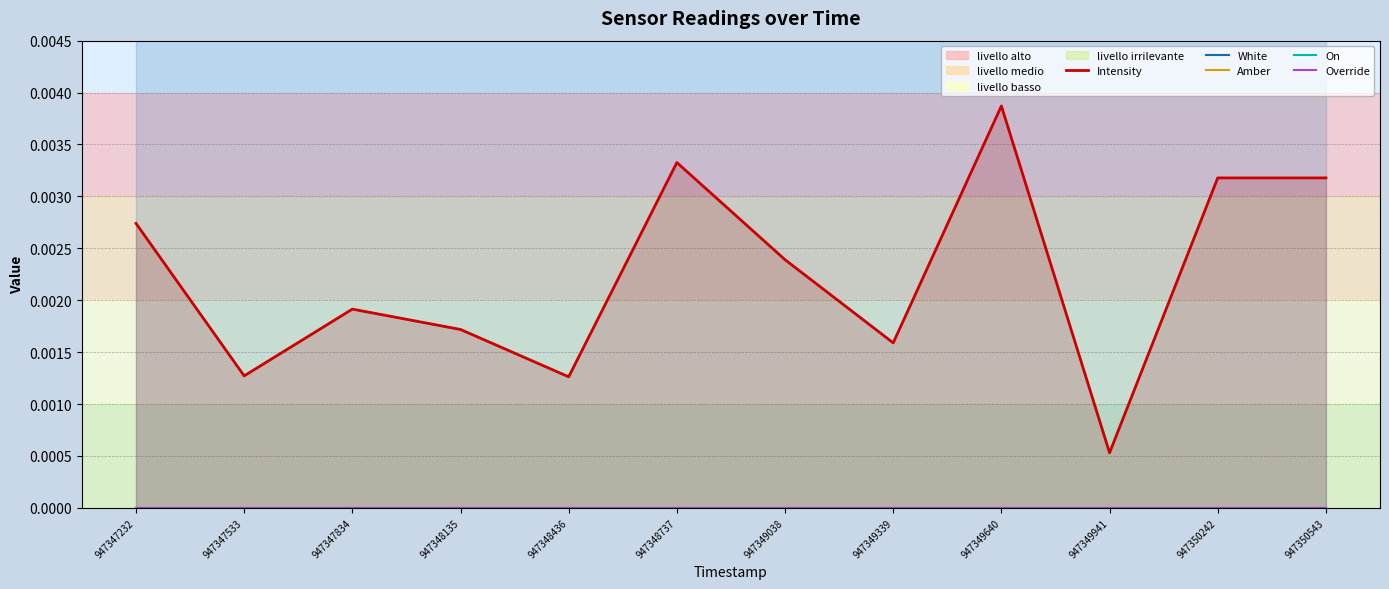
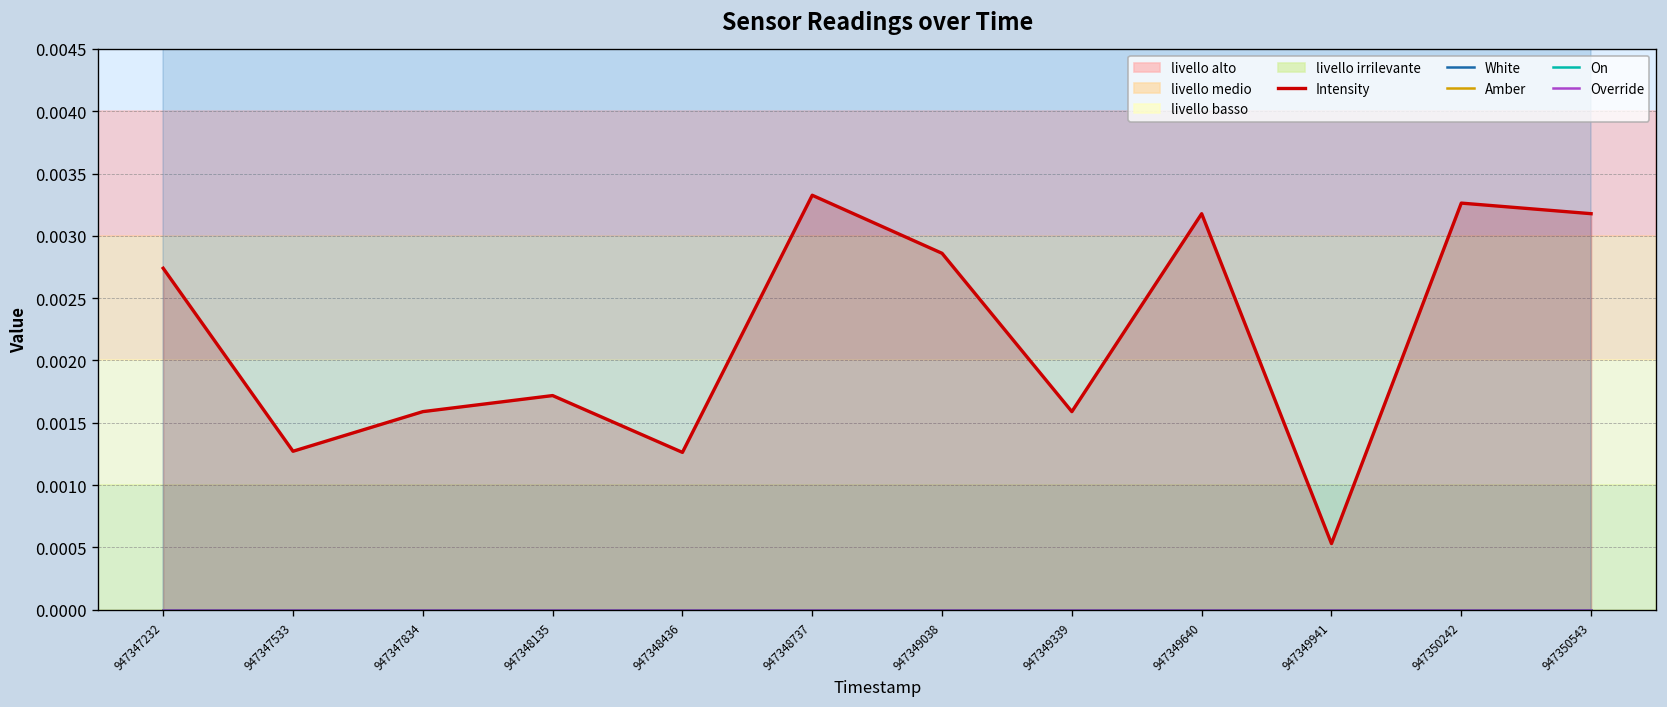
  {
    "Intensity": {
      "947347232": 0.00274,
      "947347533": 0.00127,
-     "947347834": 0.00191,
+     "947347834": 0.00159,
      "947348135": 0.00172,
      "947348436": 0.00126,
      "947348737": 0.00333,
-     "947349038": 0.00239,
+     "947349038": 0.00286,
      "947349339": 0.00159,
-     "947349640": 0.00387,
+     "947349640": 0.00318,
      "947349941": 0.00053,
-     "947350242": 0.00318,
+     "947350242": 0.00326,
      "947350543": 0.00318
    },
    "Override": {
      "947347232": 0.00000,
      "947347533": 0.00000,
      "947347834": 0.00000,
      "947348135": 0.00000,
      "947348436": 0.00000,
      "947348737": 0.00000,
      "947349038": 0.00000,
      "947349339": 0.00000,
      "947349640": 0.00000,
      "947349941": 0.00000,
      "947350242": 0.00000,
      "947350543": 0.00000
    }
  }
